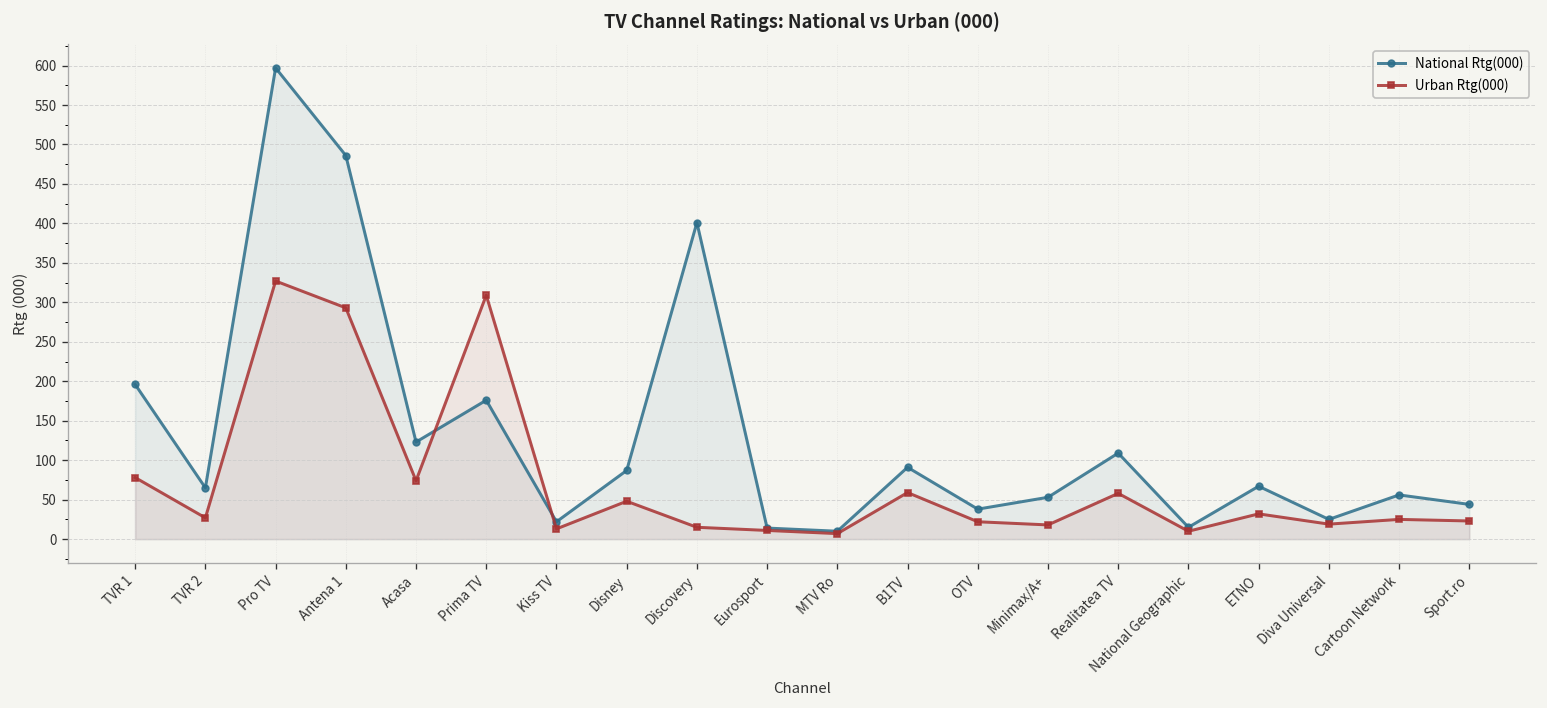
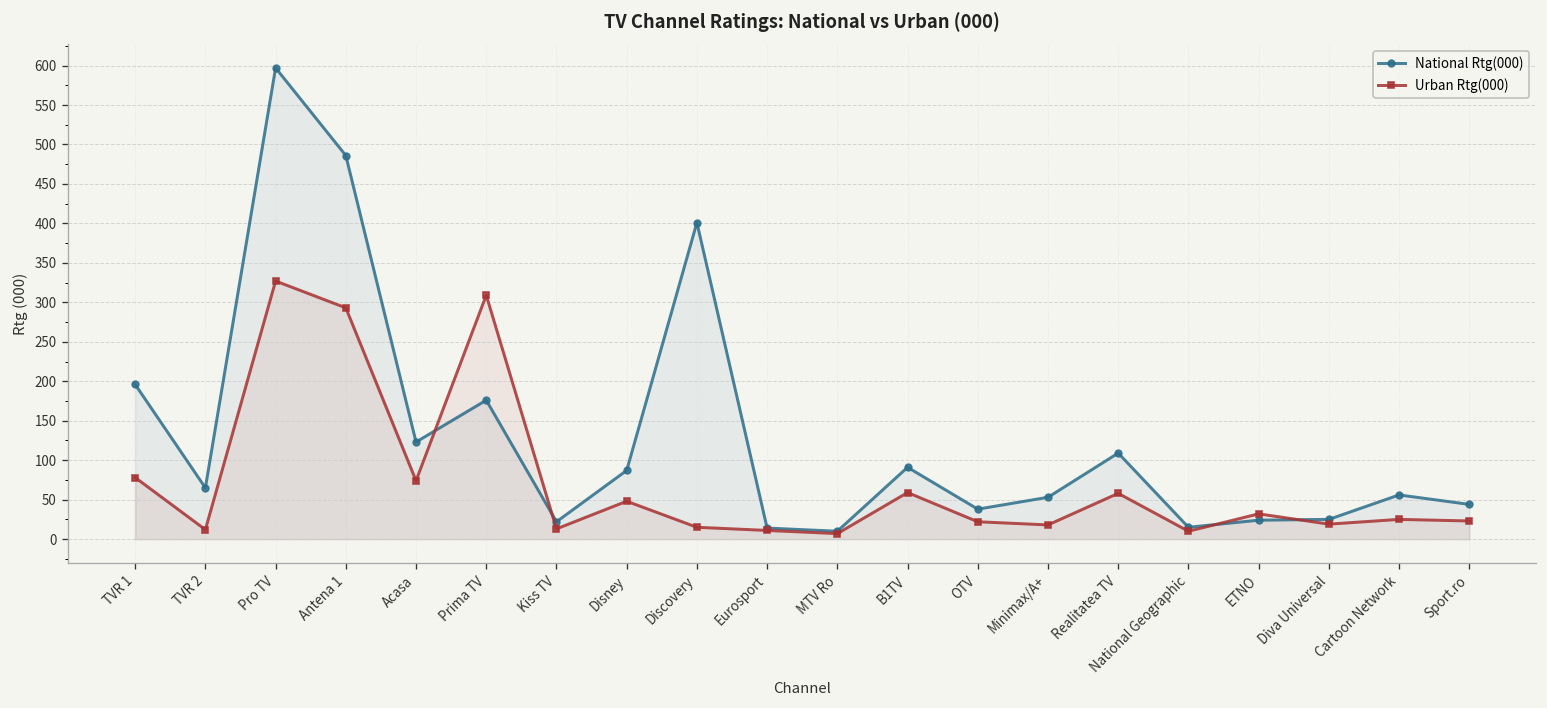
  {
    "National Rtg(000)": {
      "TVR 1": 200,
      "TVR 2": 70,
      "Pro TV": 600,
      "Antena 1": 490,
      "Acasa": 120,
      "Prima TV": 180,
      "Kiss TV": 20,
      "Disney": 90,
      "Discovery": 400,
      "B1TV": 90,
      "OTV": 40,
      "Minimax/A+": 50,
      "Realitatea TV": 110,
      "National Geographic": 20,
-     "ETNO": 70,
+     "ETNO": 20,
      "Diva Universal": 30,
      "Cartoon Network": 60,
      "Sport.ro": 40
    },
    "Urban Rtg(000)": {
      "TVR 1": 80,
-     "TVR 2": 30,
+     "TVR 2": 10,
      "Pro TV": 330,
      "Antena 1": 290,
      "Acasa": 70,
      "Prima TV": 310,
      "Kiss TV": 10,
      "Disney": 50,
      "Discovery": 20,
      "B1TV": 60,
      "OTV": 20,
      "Minimax/A+": 20,
      "Realitatea TV": 60,
      "National Geographic": 10,
      "ETNO": 30,
      "Diva Universal": 20,
      "Cartoon Network": 30,
      "Sport.ro": 20
    }
  }
